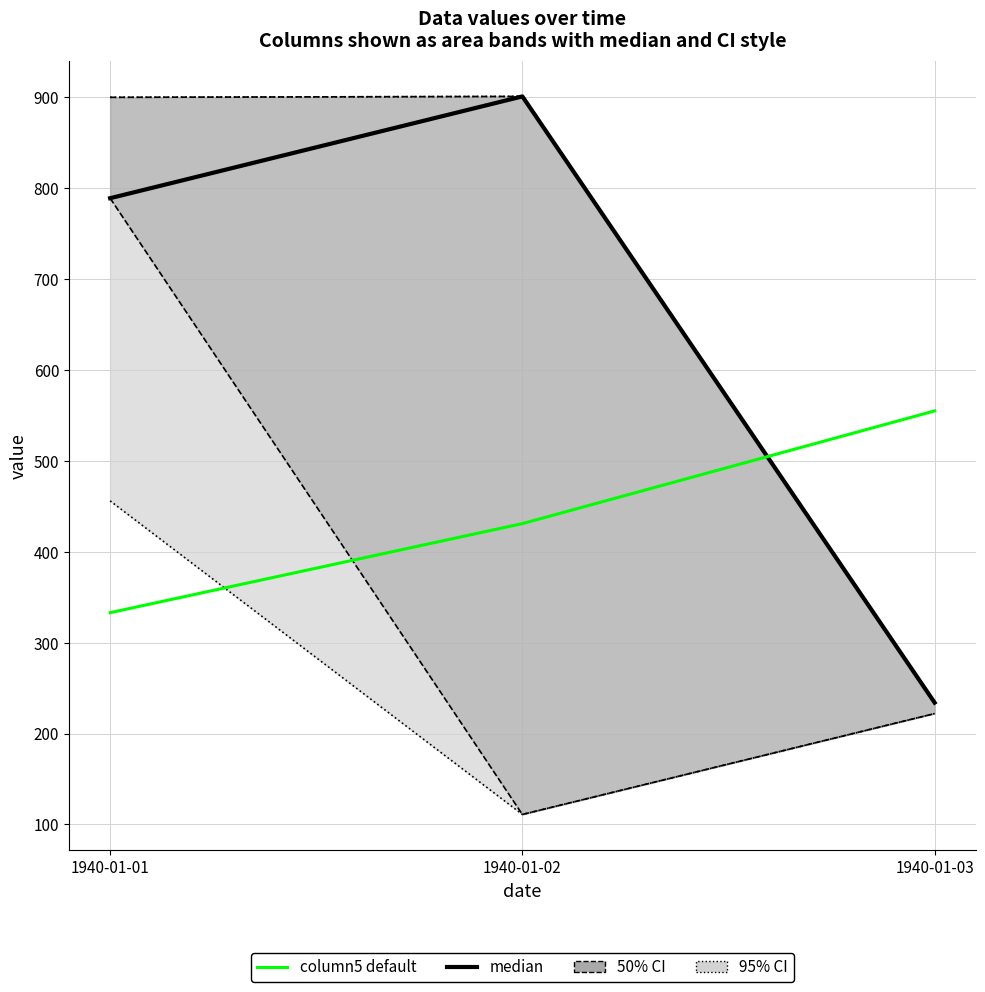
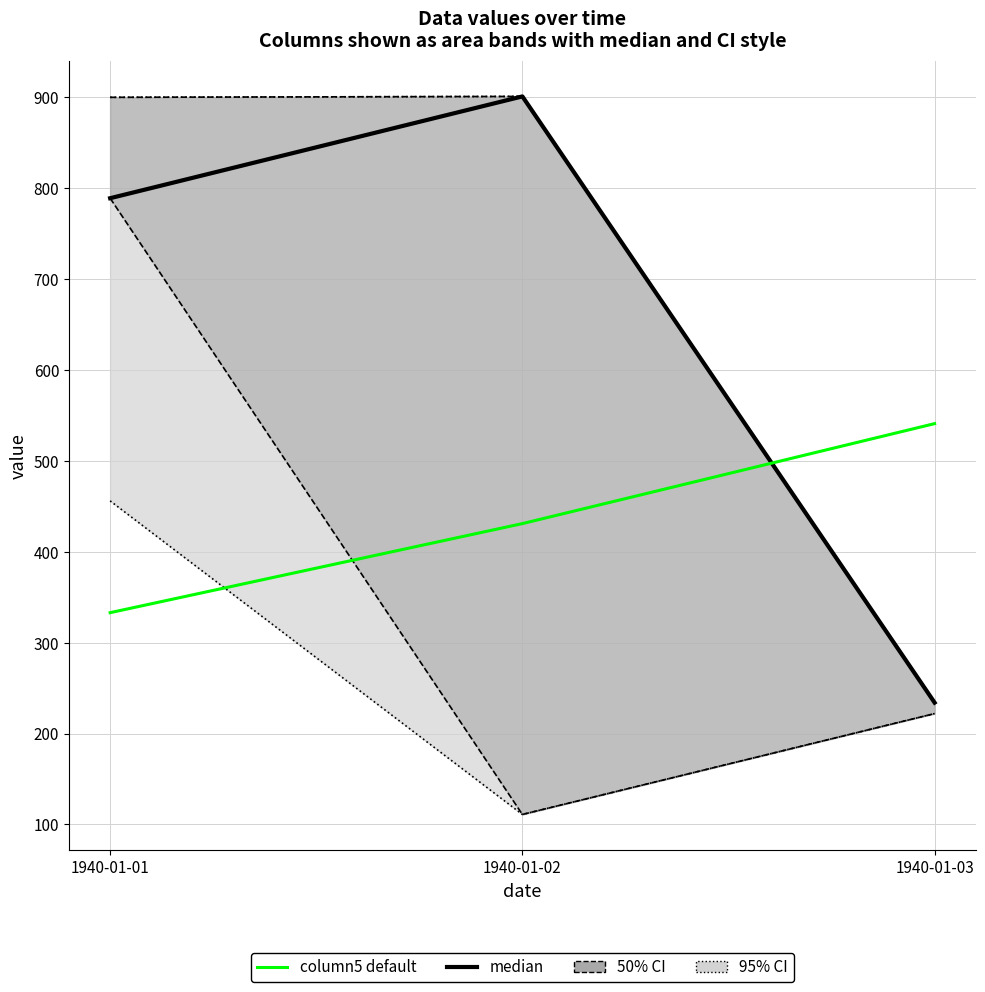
  {
    "50% CI": {
      "1940-01-01": 900
    },
    "column5 default": {
      "1940-01-01": 330,
      "1940-01-02": 430,
-     "1940-01-03": 560
+     "1940-01-03": 540
    }
  }
